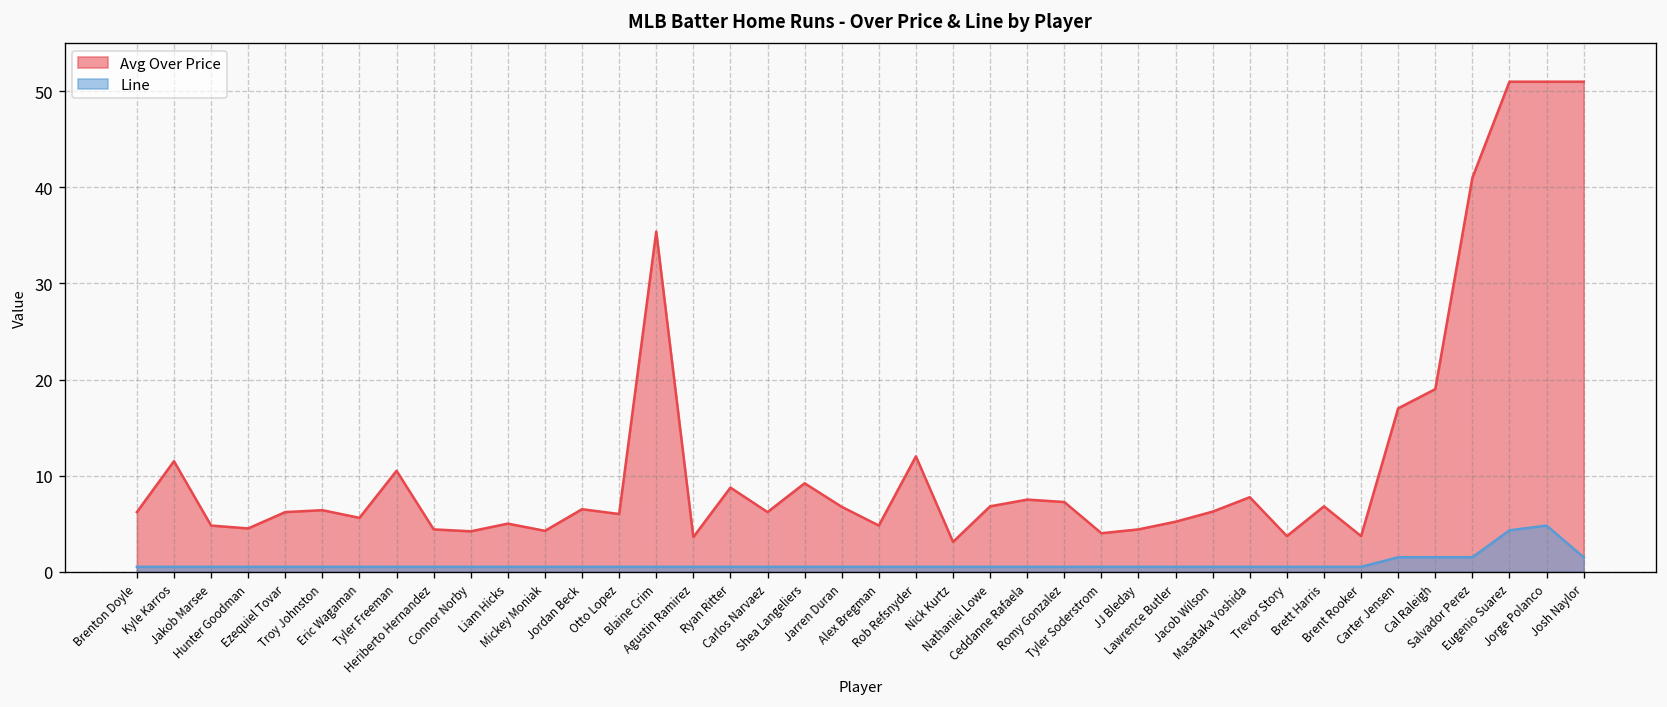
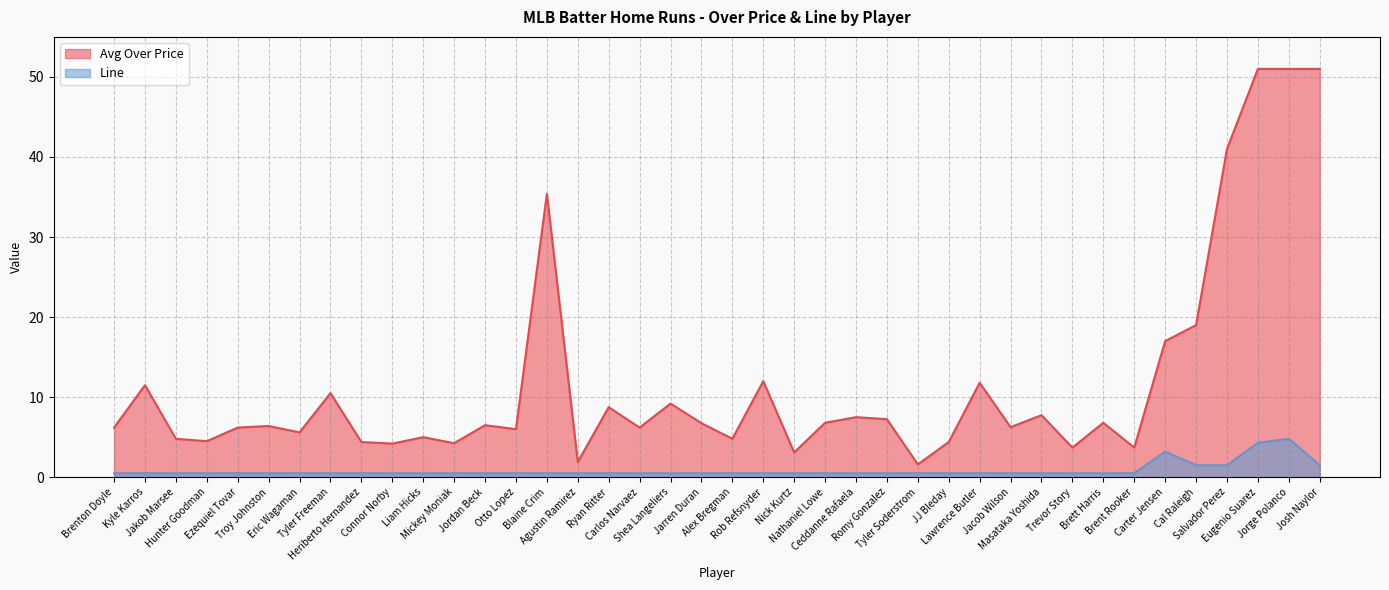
  {
    "Avg Over Price": {
      "Brenton Doyle": 6,
      "Kyle Karros": 12,
      "Jakob Marsee": 5,
      "Hunter Goodman": 5,
      "Ezequiel Tovar": 6,
      "Troy Johnston": 6,
      "Eric Wagaman": 6,
      "Tyler Freeman": 11,
      "Heriberto Hernandez": 4,
      "Connor Norby": 4,
      "Liam Hicks": 5,
      "Mickey Moniak": 4,
      "Jordan Beck": 7,
      "Otto Lopez": 6,
      "Blaine Crim": 35,
-     "Agustin Ramirez": 4,
+     "Agustin Ramirez": 2,
      "Ryan Ritter": 9,
      "Carlos Narvaez": 6,
      "Shea Langeliers": 9,
      "Jarren Duran": 7,
      "Alex Bregman": 5,
      "Rob Refsnyder": 12,
      "Nick Kurtz": 3,
      "Nathaniel Lowe": 7,
      "Ceddanne Rafaela": 8,
      "Romy Gonzalez": 7,
-     "Tyler Soderstrom": 4,
+     "Tyler Soderstrom": 2,
      "JJ Bleday": 4,
-     "Lawrence Butler": 5,
+     "Lawrence Butler": 12,
      "Jacob Wilson": 6,
      "Masataka Yoshida": 8,
      "Trevor Story": 4,
      "Brett Harris": 7,
      "Brent Rooker": 4,
      "Carter Jensen": 17,
      "Cal Raleigh": 19,
      "Salvador Perez": 41,
      "Eugenio Suarez": 51,
      "Jorge Polanco": 51,
      "Josh Naylor": 51
    },
    "Line": {
      "Brenton Doyle": 1,
      "Kyle Karros": 1,
      "Jakob Marsee": 1,
      "Hunter Goodman": 1,
      "Ezequiel Tovar": 1,
      "Troy Johnston": 1,
      "Eric Wagaman": 1,
      "Tyler Freeman": 1,
      "Heriberto Hernandez": 1,
      "Connor Norby": 1,
      "Liam Hicks": 1,
      "Mickey Moniak": 1,
      "Jordan Beck": 1,
      "Otto Lopez": 1,
      "Blaine Crim": 1,
      "Agustin Ramirez": 1,
      "Ryan Ritter": 1,
      "Carlos Narvaez": 1,
      "Shea Langeliers": 1,
      "Jarren Duran": 1,
      "Alex Bregman": 1,
      "Rob Refsnyder": 1,
      "Nick Kurtz": 1,
      "Nathaniel Lowe": 1,
      "Ceddanne Rafaela": 1,
      "Romy Gonzalez": 1,
      "Tyler Soderstrom": 1,
      "JJ Bleday": 1,
      "Lawrence Butler": 1,
      "Jacob Wilson": 1,
      "Masataka Yoshida": 1,
      "Trevor Story": 1,
      "Brett Harris": 1,
      "Brent Rooker": 1,
-     "Carter Jensen": 2,
+     "Carter Jensen": 3,
      "Cal Raleigh": 2,
      "Salvador Perez": 2,
      "Eugenio Suarez": 4,
      "Jorge Polanco": 5,
      "Josh Naylor": 2
    }
  }
